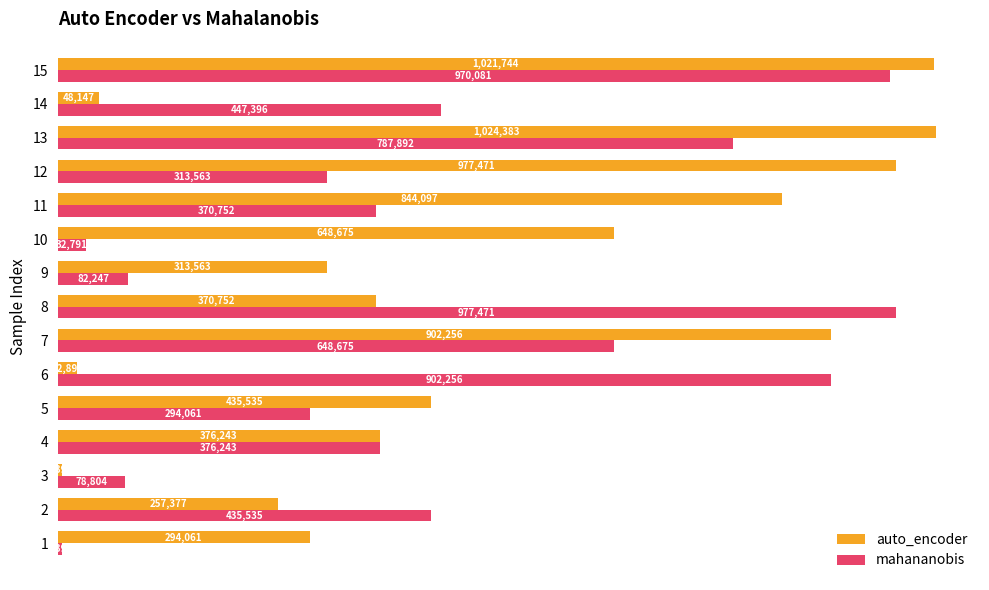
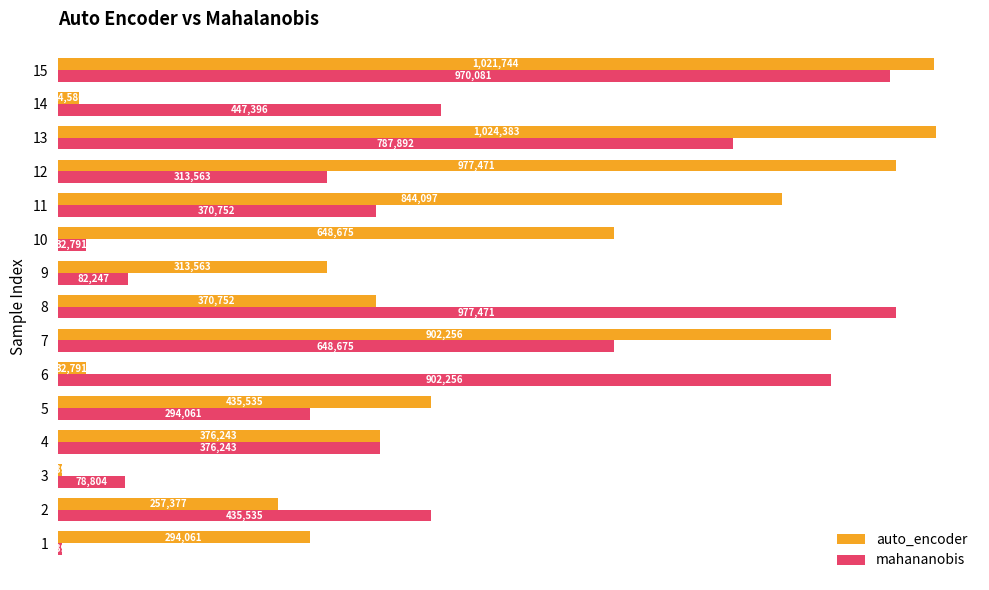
  {
    "auto_encoder": {
      "15": "1,021,744",
-     "14": "48,147",
+     "14": "24,586",
      "13": "1,024,383",
      "12": "977,471",
      "11": "844,097",
      "10": "648,675",
      "9": "313,563",
      "8": "370,752",
      "7": "902,256",
-     "6": "22,893",
+     "6": "32,791",
      "5": "435,535",
      "4": "376,243",
      "2": "257,377",
      "1": "294,061"
    },
    "mahananobis": {
      "15": "970,081",
      "14": "447,396",
      "13": "787,892",
      "12": "313,563",
      "11": "370,752",
      "10": "32,791",
      "9": "82,247",
      "8": "977,471",
      "7": "648,675",
      "6": "902,256",
      "5": "294,061",
      "4": "376,243",
      "3": "78,804",
      "2": "435,535"
    }
  }
